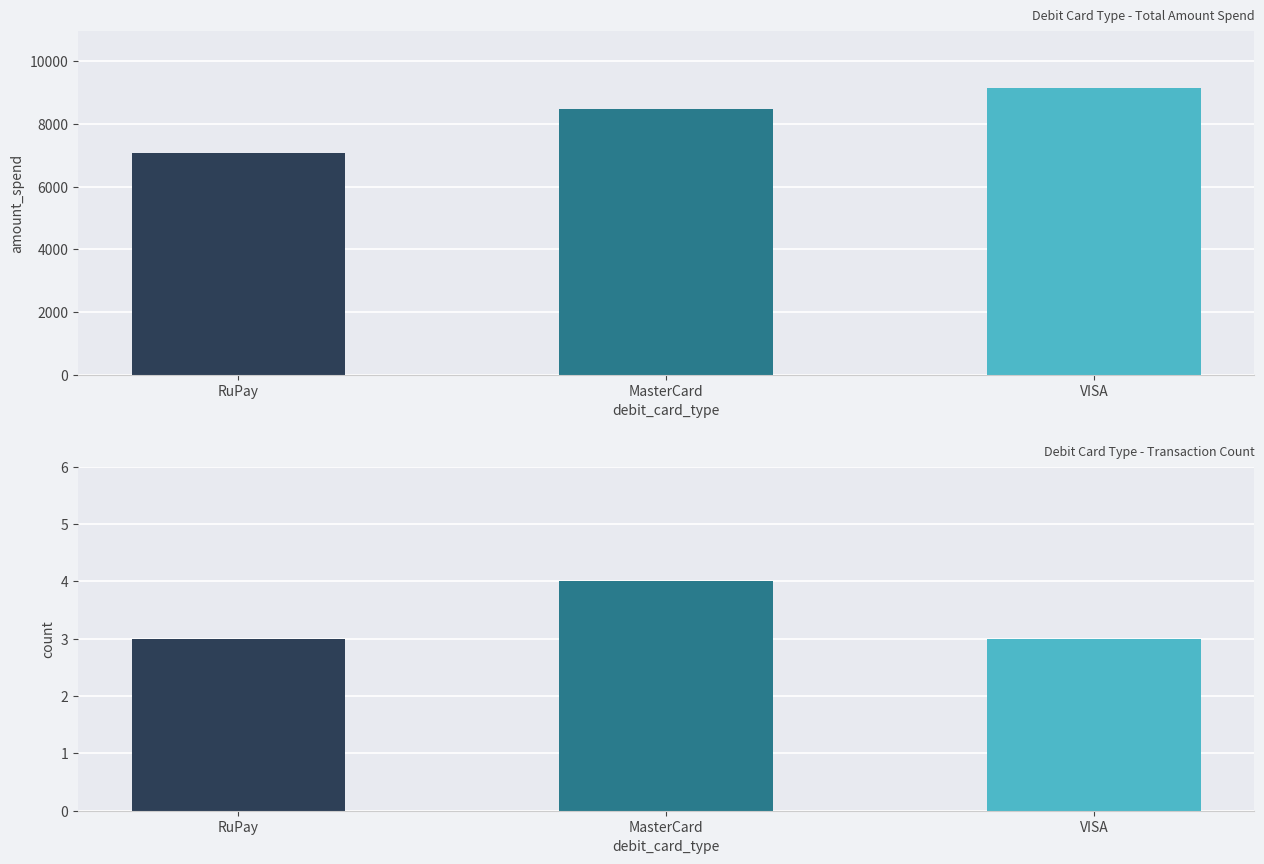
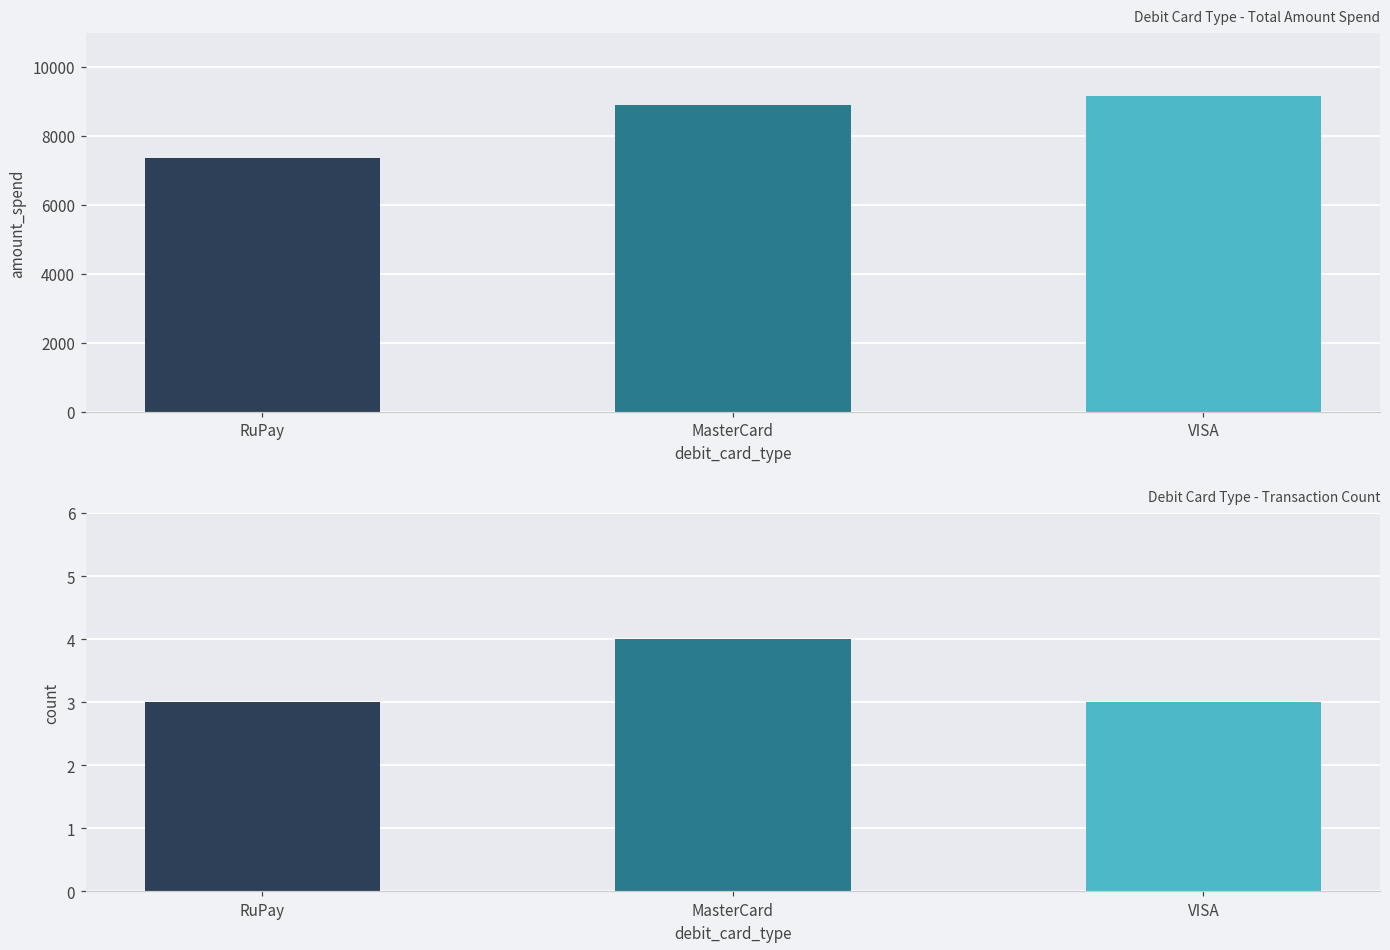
  {
    "Debit Card Type - Total Amount Spend": {
-     "RuPay": 7100,
-     "MasterCard": 8500,
+     "RuPay": 7400,
+     "MasterCard": 8900,
      "VISA": 9200
    },
    "Debit Card Type - Transaction Count": {
      "RuPay": 3.0,
      "MasterCard": 4.0,
      "VISA": 3.0
    }
  }
